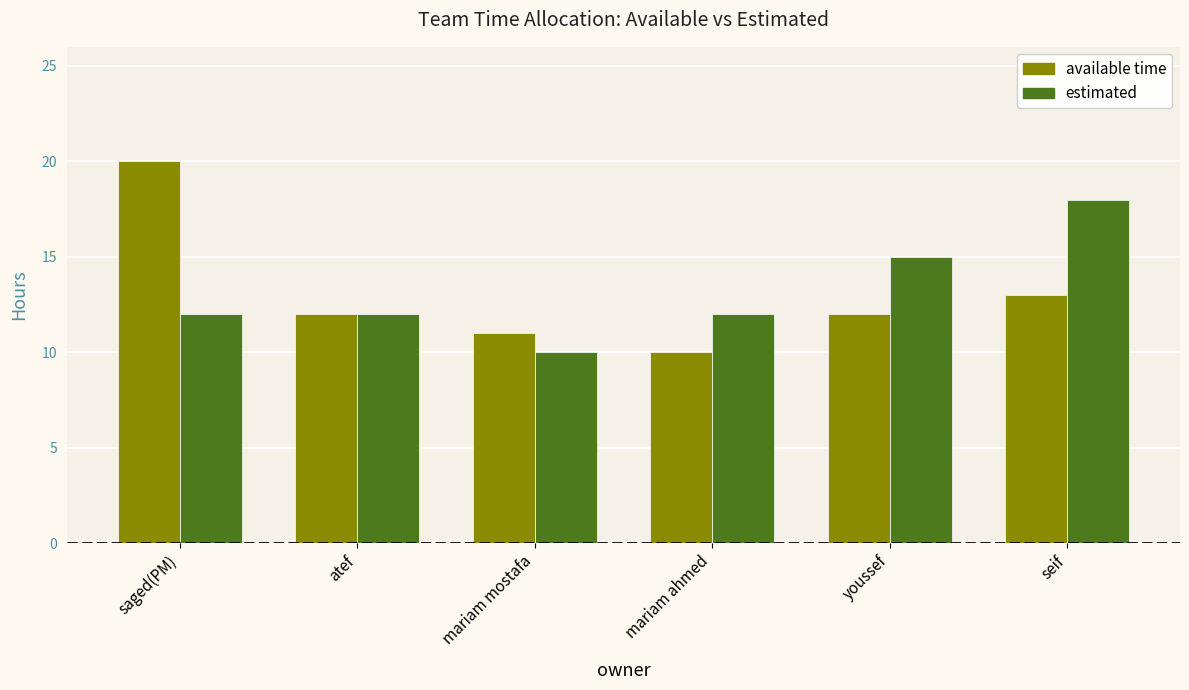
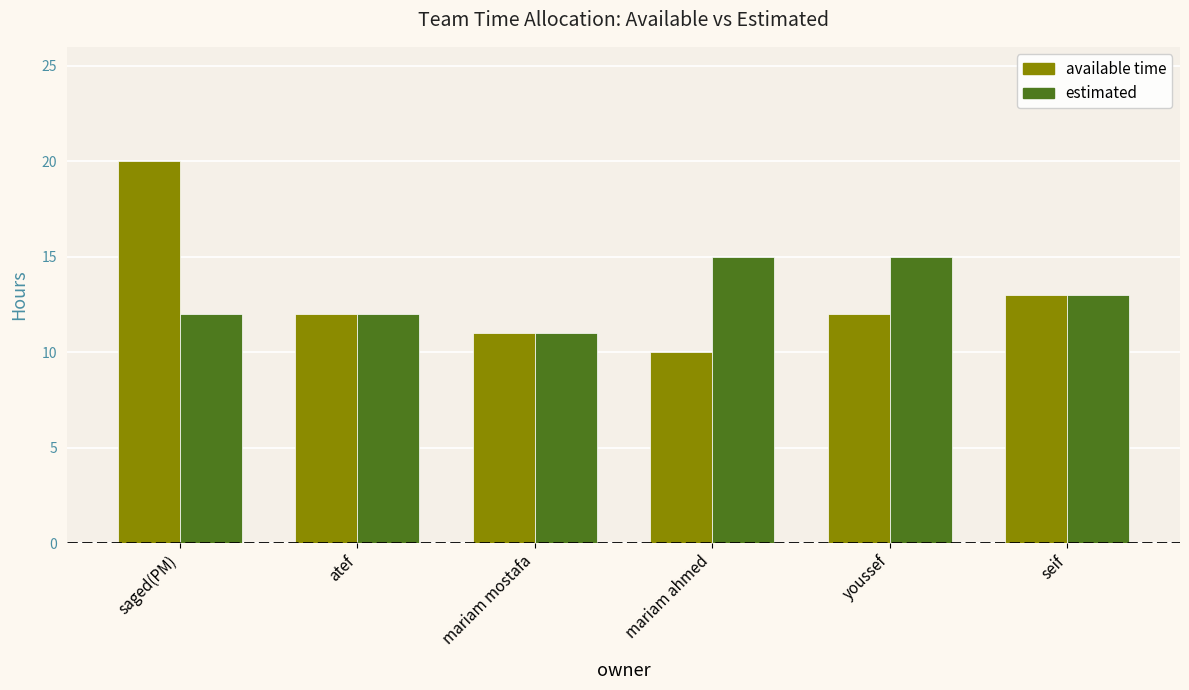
  {
    "available time": {
      "saged(PM)": 20,
      "atef": 12,
      "mariam mostafa": 11,
      "mariam ahmed": 10,
      "youssef": 12,
      "seif": 13
    },
    "estimated": {
      "saged(PM)": 12,
      "atef": 12,
-     "mariam mostafa": 10,
-     "mariam ahmed": 12,
+     "mariam mostafa": 11,
+     "mariam ahmed": 15,
      "youssef": 15,
-     "seif": 18
+     "seif": 13
    }
  }
